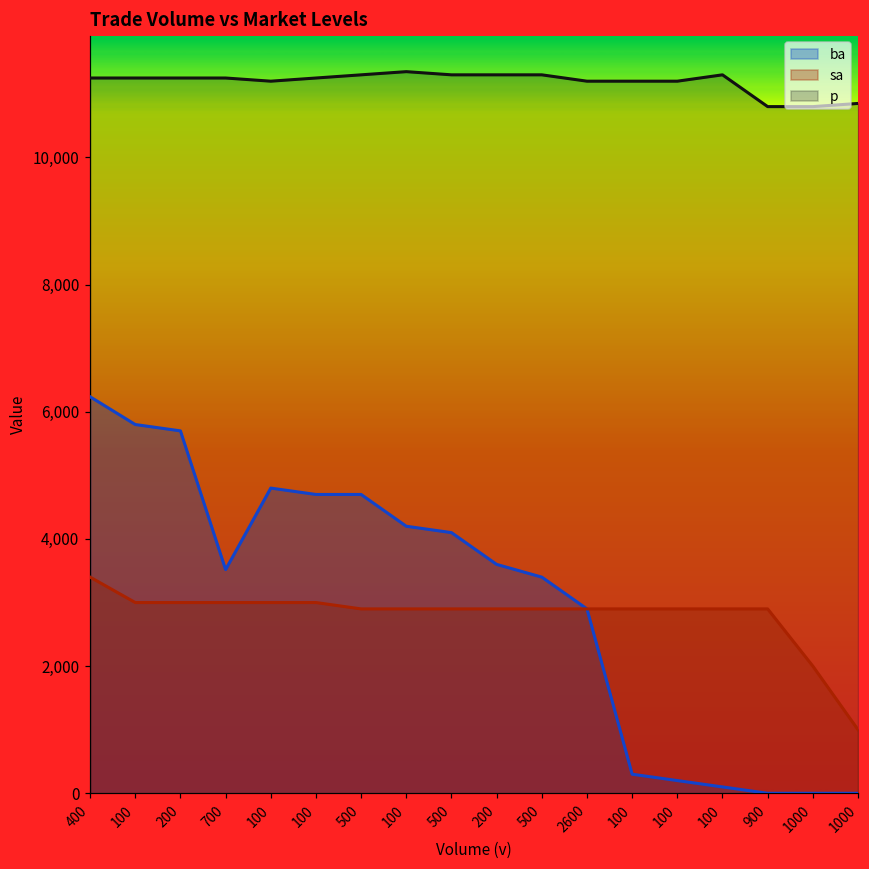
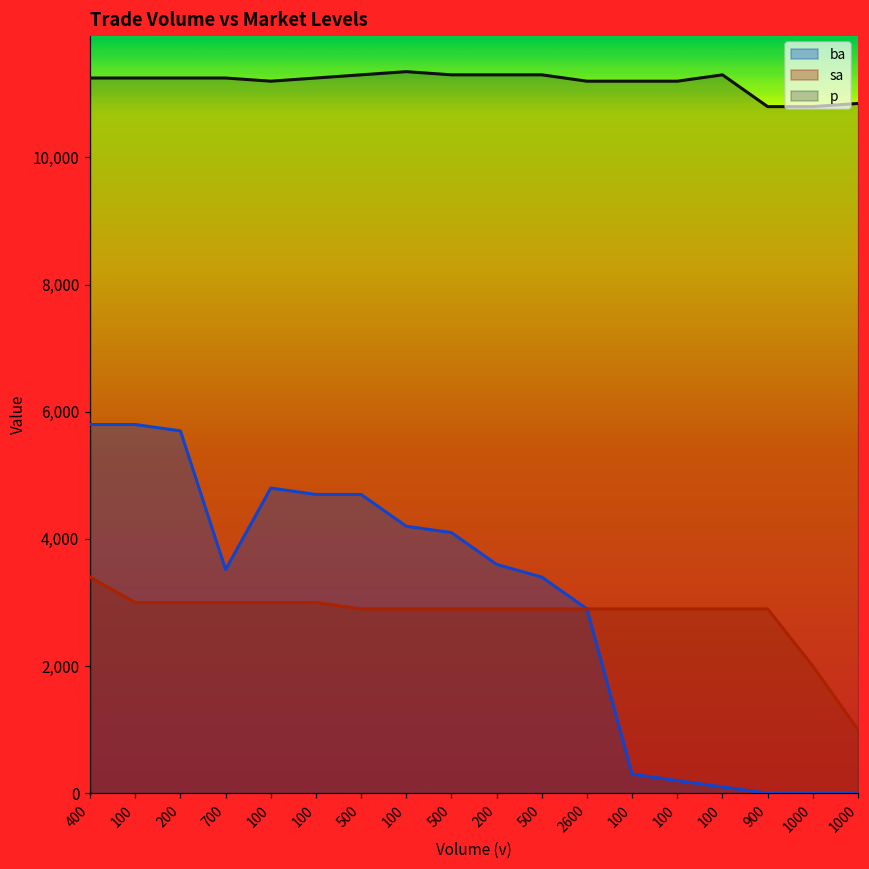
  {
    "ba": {
-     "400": "6,200",
+     "400": "5,800",
      "700": "3,500",
      "900": "0"
    }
  }
